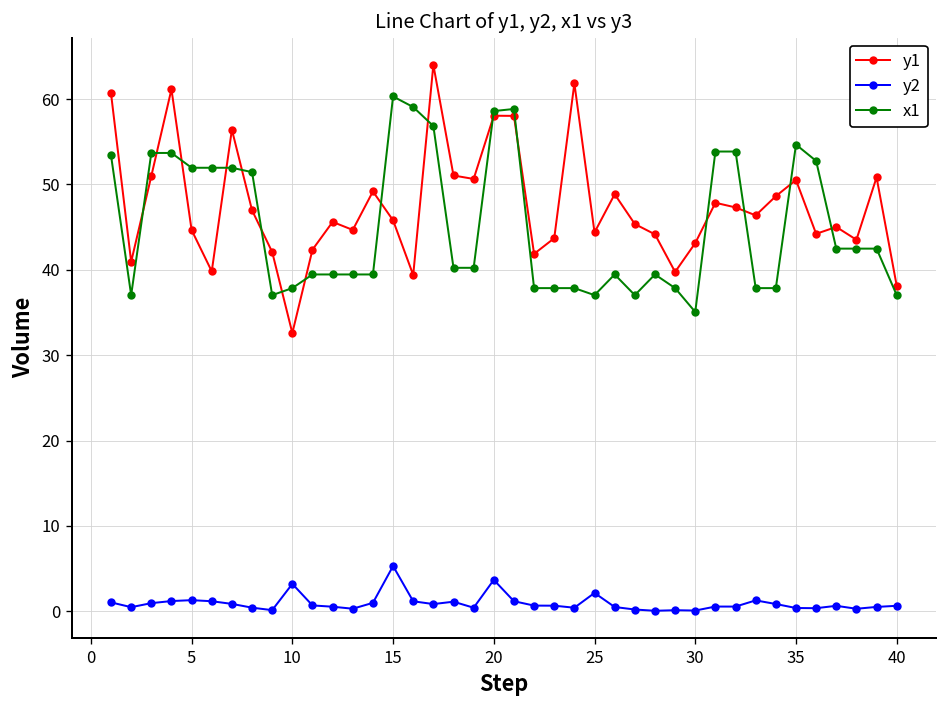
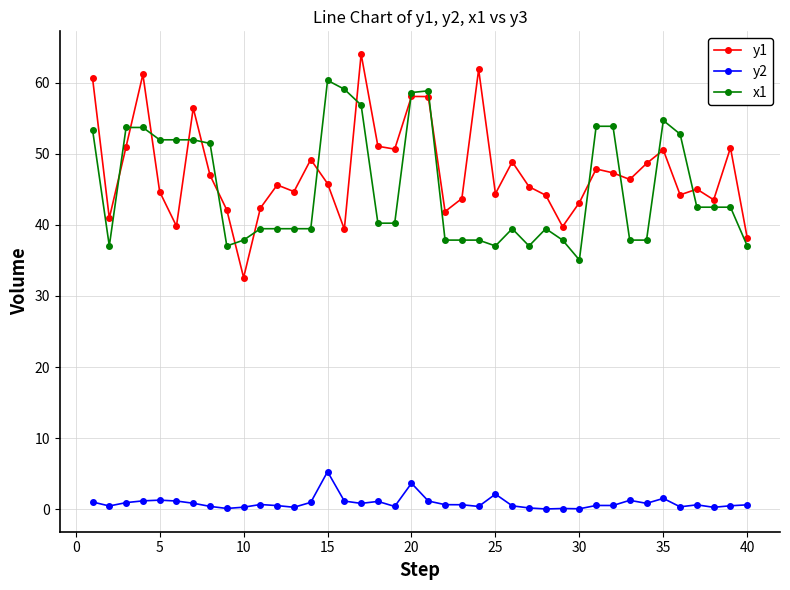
  {
    "y1": {
      "5": 45,
      "10": 33,
      "15": 46,
      "20": 58,
      "25": 44,
      "30": 43,
      "35": 51,
      "40": 38
    },
    "y2": {
      "5": 1,
-     "10": 3,
+     "10": 0,
      "15": 5,
      "20": 4,
      "25": 2,
      "30": 0,
-     "35": 0,
+     "35": 2,
      "40": 1
    },
    "x1": {
      "5": 52,
      "10": 38,
      "15": 60,
      "20": 59,
      "25": 37,
      "30": 35,
      "35": 55,
      "40": 37
    }
  }
